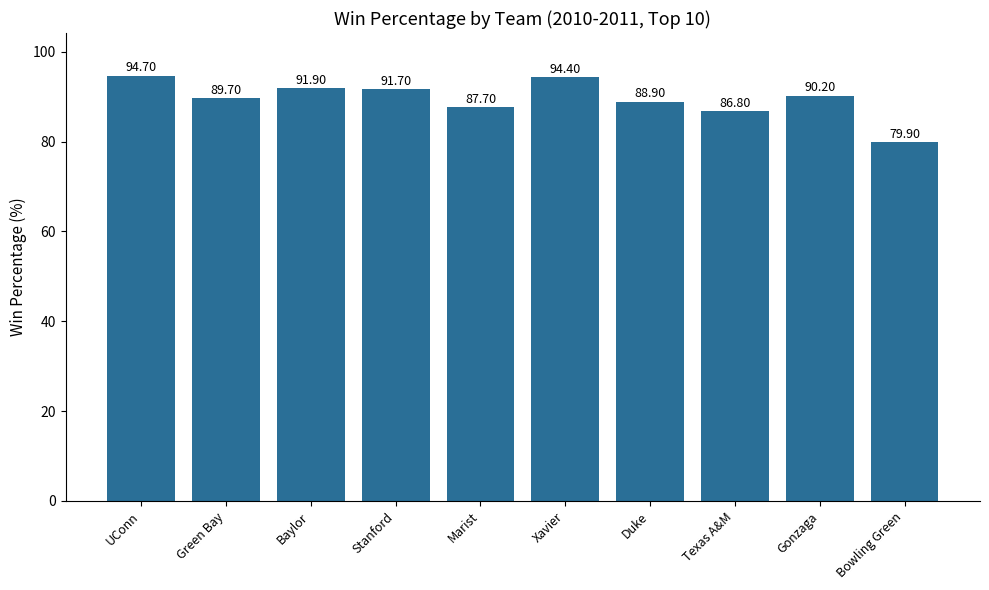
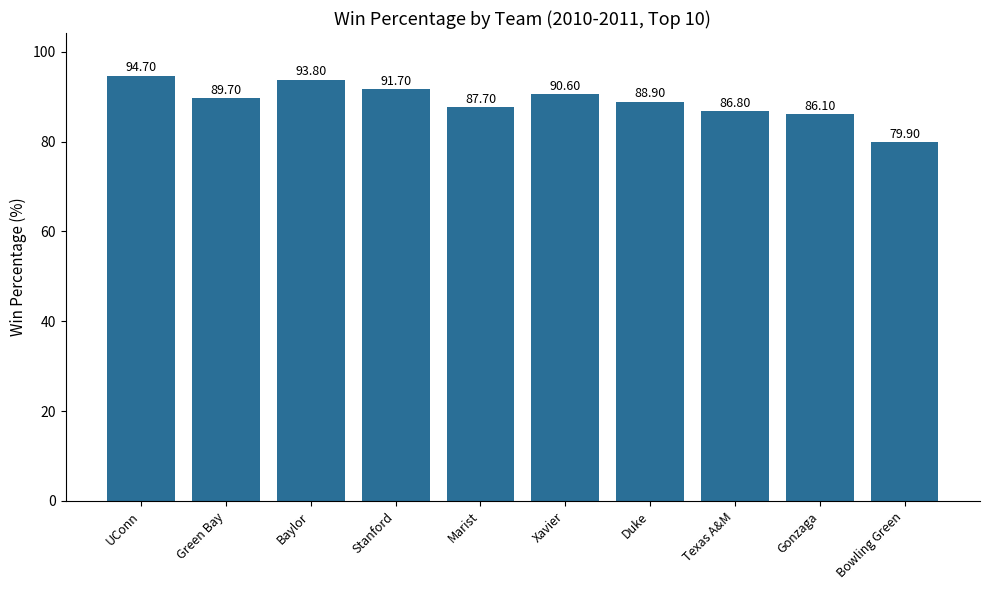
  {
    "UConn": 94.70,
    "Green Bay": 89.70,
-   "Baylor": 91.90,
+   "Baylor": 93.80,
    "Stanford": 91.70,
    "Marist": 87.70,
-   "Xavier": 94.40,
+   "Xavier": 90.60,
    "Duke": 88.90,
    "Texas A&M": 86.80,
-   "Gonzaga": 90.20,
+   "Gonzaga": 86.10,
    "Bowling Green": 79.90
  }
